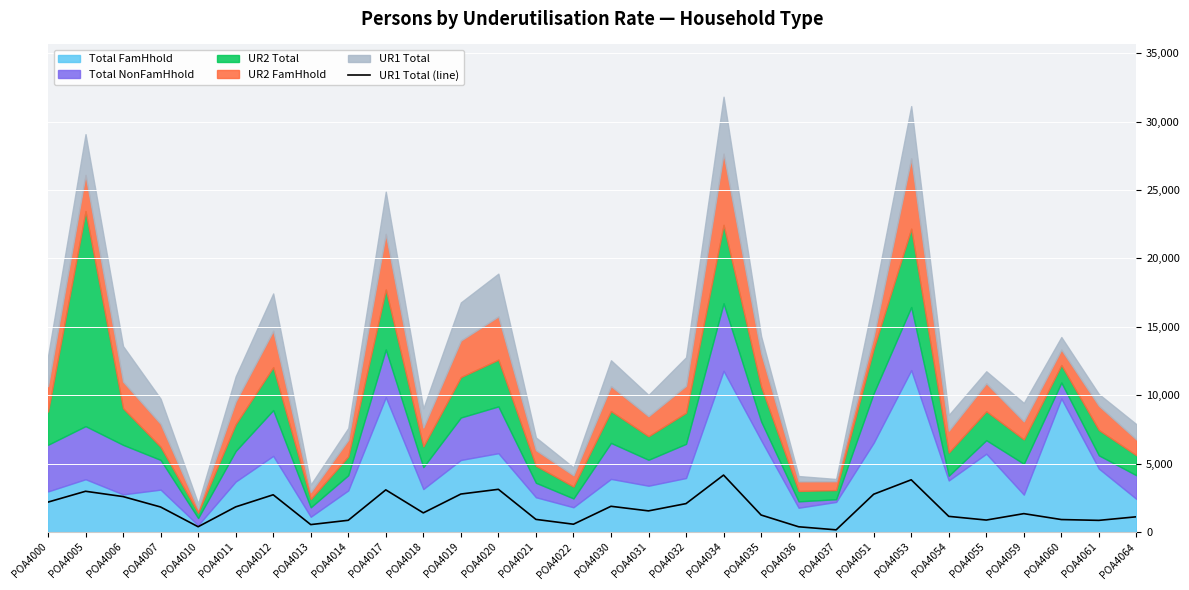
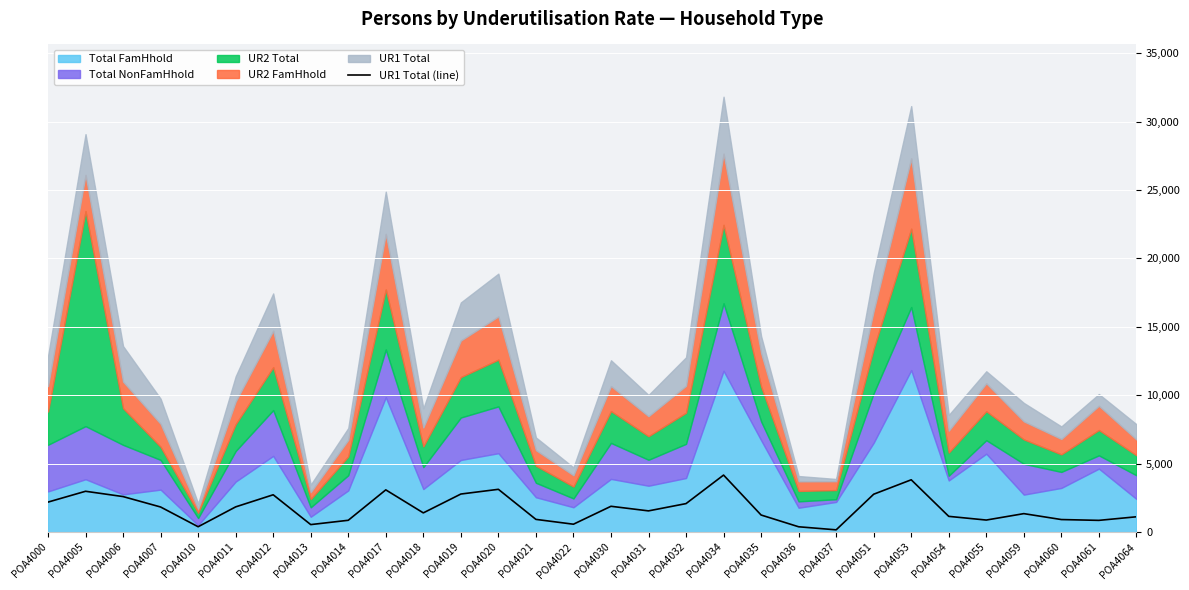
  {
    "UR1 Total (line)": {
      "POA4000": "2,200",
      "POA4005": "3,000",
      "POA4007": "1,800",
      "POA4011": "1,800",
      "POA4012": "2,700",
      "POA4013": "500",
      "POA4014": "900",
      "POA4017": "3,100",
      "POA4018": "1,400",
      "POA4019": "2,800",
      "POA4020": "3,100",
      "POA4021": "900",
      "POA4022": "600",
      "POA4030": "1,900",
      "POA4031": "1,600",
      "POA4032": "2,100",
      "POA4034": "4,200",
      "POA4035": "1,200",
      "POA4036": "400",
      "POA4037": "200",
      "POA4051": "2,800",
      "POA4053": "3,800",
      "POA4054": "1,200",
      "POA4055": "900",
      "POA4059": "1,300",
      "POA4060": "900",
      "POA4061": "900",
      "POA4064": "1,100"
    },
    "Total FamHhold": {
      "POA4000": "3,000",
      "POA4005": "3,900",
      "POA4007": "3,100",
      "POA4011": "3,700",
      "POA4012": "5,600",
      "POA4013": "1,100",
      "POA4014": "3,000",
      "POA4017": "9,900",
      "POA4018": "3,100",
      "POA4019": "5,300",
      "POA4020": "5,800",
      "POA4021": "2,500",
      "POA4022": "1,800",
      "POA4030": "3,900",
      "POA4031": "3,400",
      "POA4032": "4,000",
      "POA4034": "11,800",
      "POA4035": "6,700",
      "POA4036": "1,800",
      "POA4037": "2,200",
      "POA4051": "6,500",
      "POA4053": "11,800",
      "POA4054": "3,800",
      "POA4055": "5,700",
      "POA4059": "2,700",
-     "POA4060": "9,800",
+     "POA4060": "3,200",
      "POA4061": "4,600",
      "POA4064": "2,400"
    },
    "Total NonFamHhold": {
      "POA4000": "3,400",
      "POA4005": "3,900",
      "POA4006": "3,600",
      "POA4007": "2,200",
      "POA4010": "500",
      "POA4011": "2,200",
      "POA4012": "3,300",
      "POA4013": "700",
      "POA4014": "1,100",
      "POA4017": "3,500",
      "POA4018": "1,600",
      "POA4019": "3,100",
      "POA4020": "3,400",
      "POA4021": "1,100",
      "POA4022": "600",
      "POA4030": "2,600",
      "POA4031": "1,900",
      "POA4032": "2,500",
      "POA4034": "4,900",
      "POA4035": "1,400",
      "POA4036": "500",
      "POA4037": "200",
      "POA4051": "3,600",
      "POA4053": "4,600",
      "POA4054": "300",
      "POA4055": "1,000",
      "POA4059": "2,300",
      "POA4060": "1,200",
      "POA4061": "1,000",
      "POA4064": "1,700"
    },
    "UR2 Total": {
      "POA4000": "2,400",
      "POA4005": "15,700",
      "POA4006": "2,700",
      "POA4007": "1,000",
      "POA4010": "400",
      "POA4011": "2,000",
      "POA4012": "3,100",
      "POA4013": "600",
      "POA4014": "1,400",
      "POA4017": "4,400",
      "POA4018": "1,500",
      "POA4019": "3,000",
      "POA4020": "3,400",
      "POA4021": "1,200",
      "POA4022": "900",
      "POA4030": "2,300",
      "POA4031": "1,700",
      "POA4032": "2,300",
      "POA4034": "5,700",
      "POA4035": "2,500",
      "POA4036": "800",
      "POA4037": "700",
      "POA4051": "3,300",
      "POA4053": "5,700",
      "POA4054": "1,700",
      "POA4055": "2,100",
      "POA4059": "1,800",
      "POA4060": "1,300",
      "POA4061": "1,900",
      "POA4064": "1,500"
    },
    "UR2 FamHhold": {
      "POA4000": "1,900",
      "POA4005": "2,600",
      "POA4006": "1,900",
      "POA4007": "1,700",
      "POA4010": "300",
      "POA4011": "1,700",
      "POA4012": "2,700",
      "POA4013": "500",
      "POA4014": "1,200",
      "POA4017": "4,100",
      "POA4018": "1,400",
      "POA4019": "2,700",
      "POA4020": "3,200",
      "POA4021": "1,100",
      "POA4022": "800",
      "POA4030": "1,800",
      "POA4031": "1,500",
      "POA4032": "2,000",
      "POA4034": "5,200",
      "POA4035": "2,400",
      "POA4036": "700",
-     "POA4051": "900",
+     "POA4051": "2,800",
      "POA4053": "5,100",
      "POA4054": "1,600",
      "POA4055": "2,000",
      "POA4059": "1,300",
      "POA4060": "1,100",
      "POA4061": "1,800",
      "POA4064": "1,200"
    },
    "UR1 Total": {
      "POA4000": "2,200",
      "POA4005": "3,000",
      "POA4006": "2,600",
      "POA4007": "1,800",
      "POA4010": "400",
      "POA4011": "1,800",
      "POA4012": "2,700",
      "POA4013": "500",
      "POA4014": "900",
      "POA4017": "3,100",
      "POA4018": "1,400",
      "POA4019": "2,800",
      "POA4020": "3,100",
      "POA4021": "900",
      "POA4022": "600",
      "POA4030": "1,900",
      "POA4031": "1,600",
      "POA4032": "2,100",
      "POA4034": "4,200",
      "POA4035": "1,200",
      "POA4036": "400",
      "POA4051": "2,800",
      "POA4053": "3,800",
      "POA4054": "1,200",
      "POA4055": "900",
      "POA4059": "1,300",
      "POA4060": "900",
      "POA4061": "900",
      "POA4064": "1,100"
    }
  }
